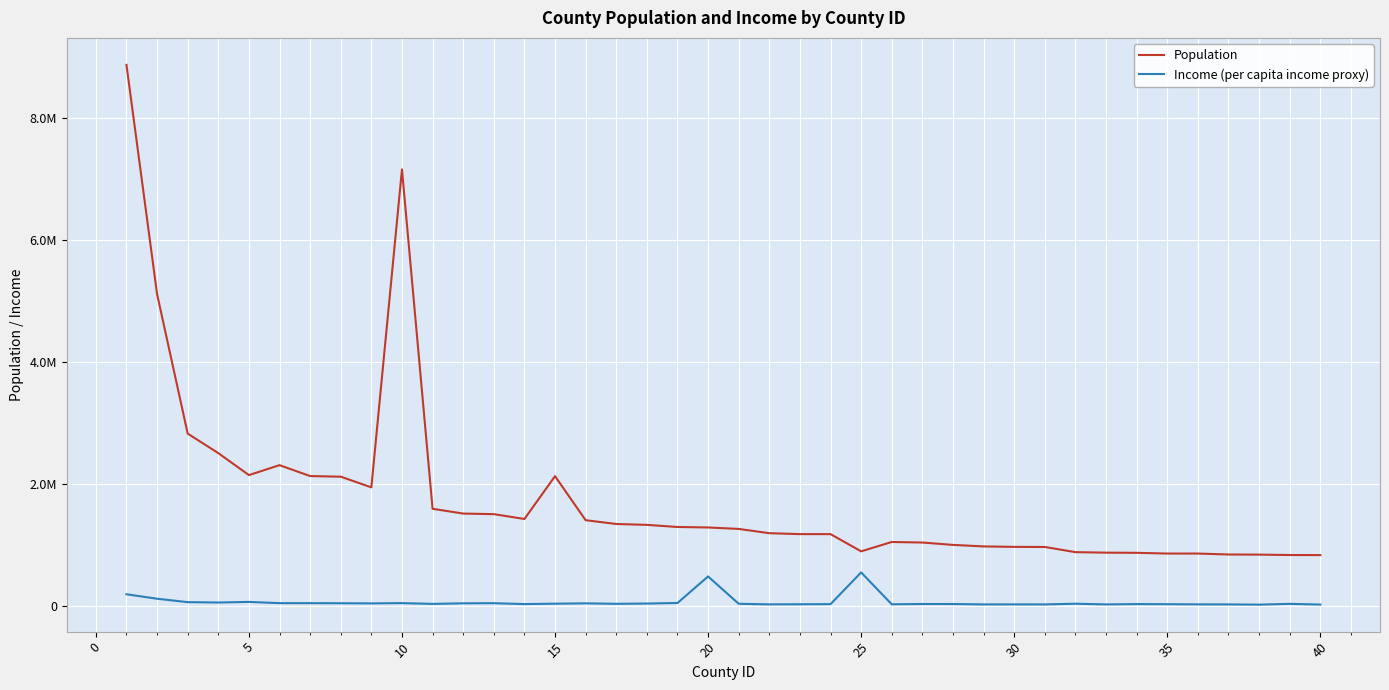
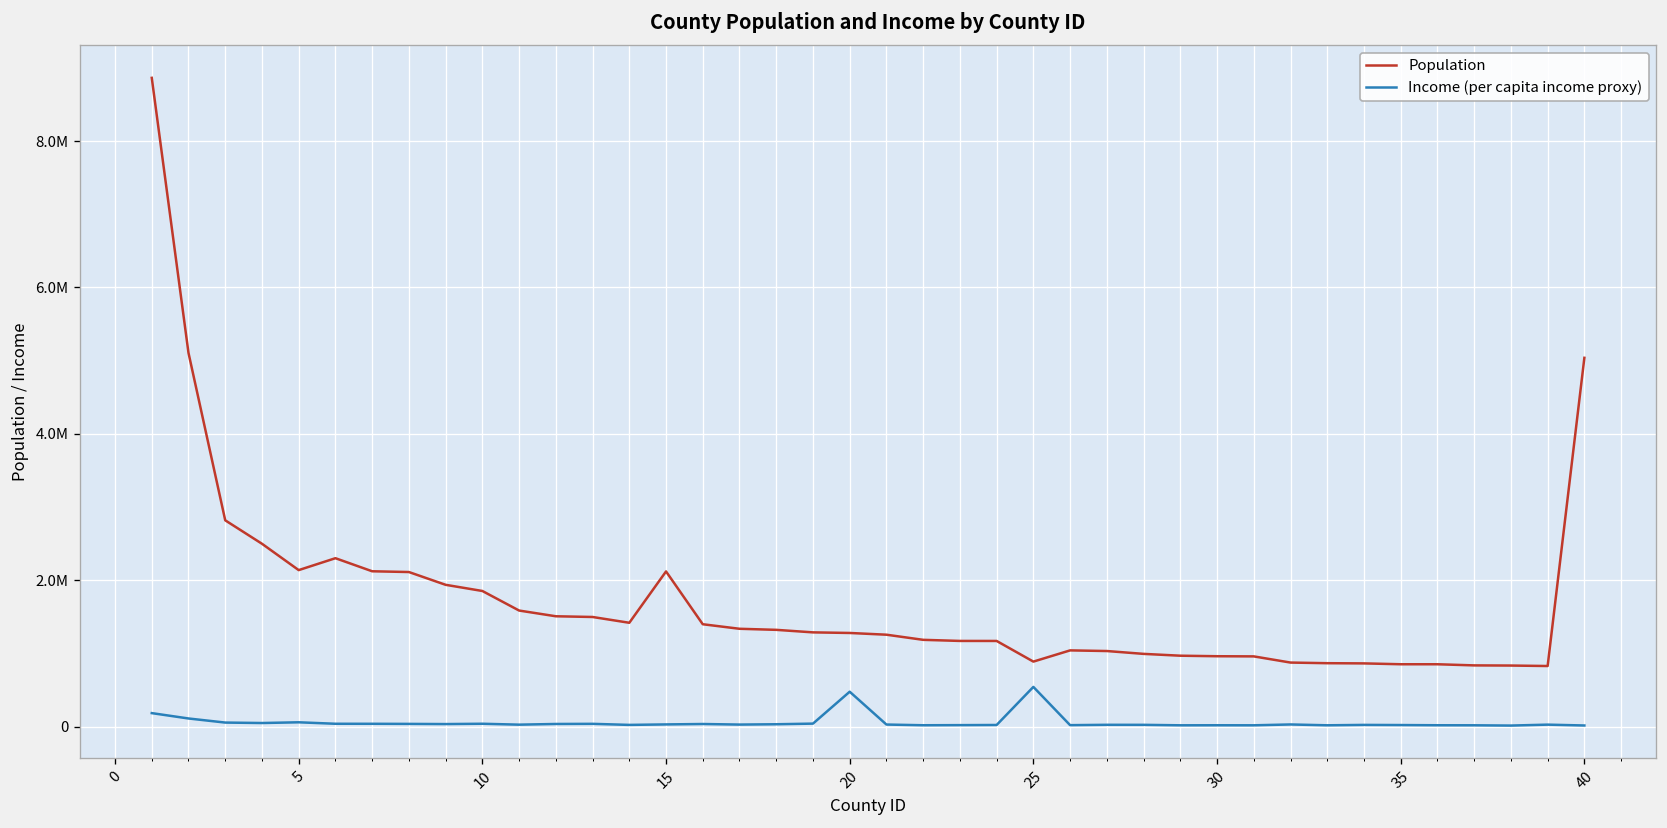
  {
    "Population": {
      "5": 2100000,
-     "10": 7100000,
+     "10": 1900000,
      "15": 2100000,
      "20": 1300000,
      "25": 900000,
      "30": 1000000,
      "35": 900000,
-     "40": 800000
+     "40": 5000000
    },
    "Income (per capita income proxy)": {
      "5": 100000,
      "10": 0,
      "15": 0,
      "20": 500000,
      "25": 500000,
      "30": 0,
      "35": 0,
      "40": 0
    }
  }
